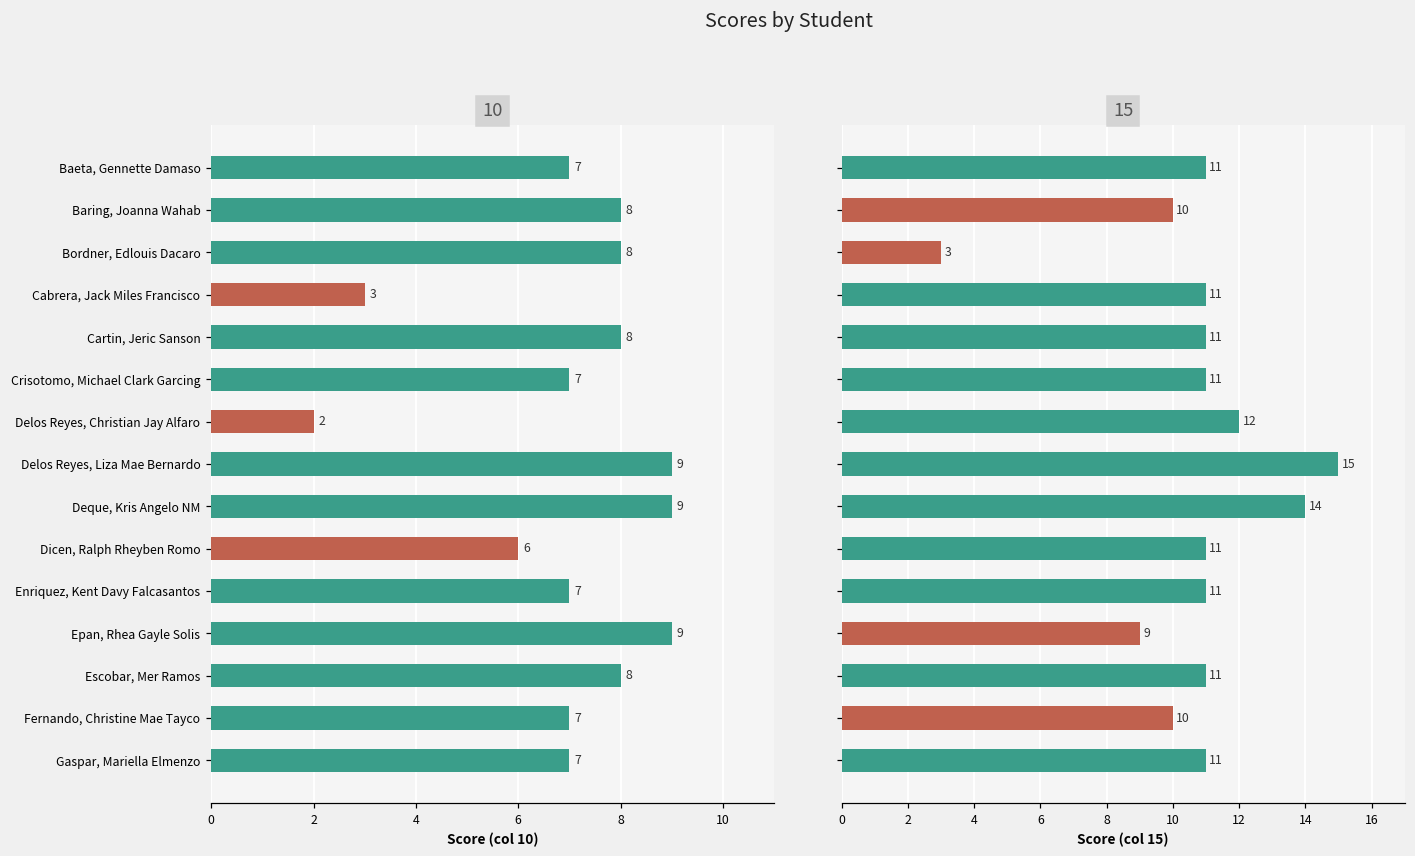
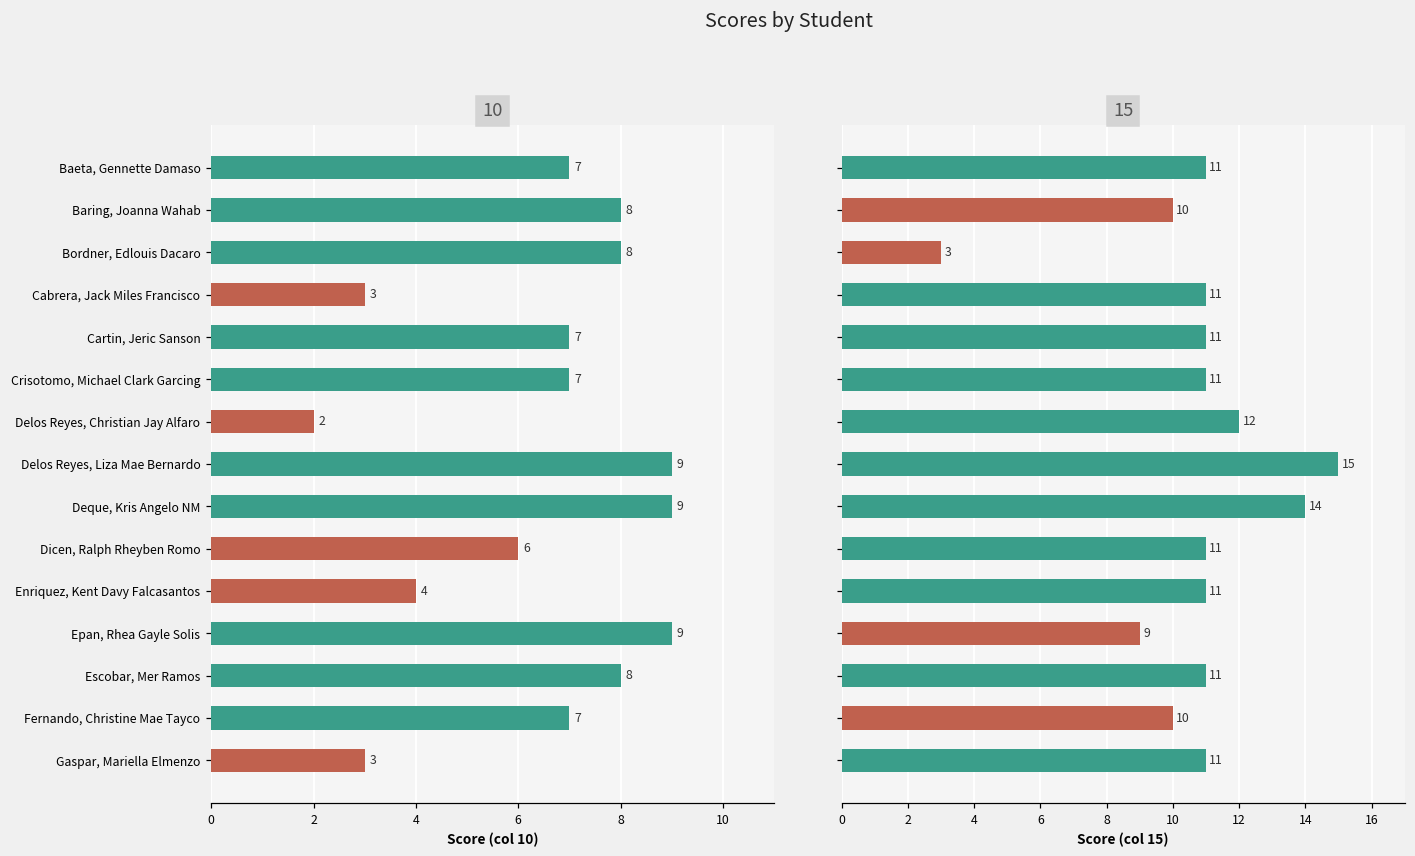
  {
    "10": {
      "Baeta, Gennette Damaso": 7,
      "Baring, Joanna Wahab": 8,
      "Bordner, Edlouis Dacaro": 8,
      "Cabrera, Jack Miles Francisco": 3,
-     "Cartin, Jeric Sanson": 8,
+     "Cartin, Jeric Sanson": 7,
      "Crisotomo, Michael Clark Garcing": 7,
      "Delos Reyes, Christian Jay Alfaro": 2,
      "Delos Reyes, Liza Mae Bernardo": 9,
      "Deque, Kris Angelo NM": 9,
      "Dicen, Ralph Rheyben Romo": 6,
-     "Enriquez, Kent Davy Falcasantos": 7,
+     "Enriquez, Kent Davy Falcasantos": 4,
      "Epan, Rhea Gayle Solis": 9,
      "Escobar, Mer Ramos": 8,
      "Fernando, Christine Mae Tayco": 7,
-     "Gaspar, Mariella Elmenzo": 7
+     "Gaspar, Mariella Elmenzo": 3
    }
  }
